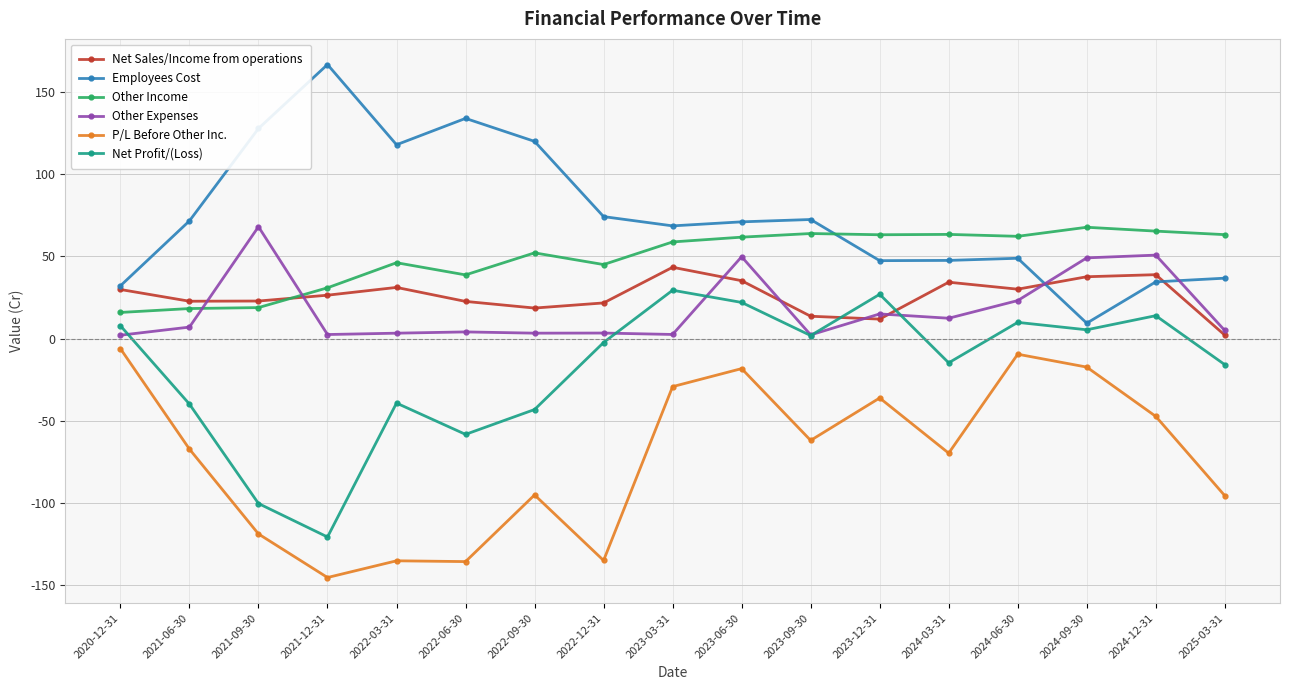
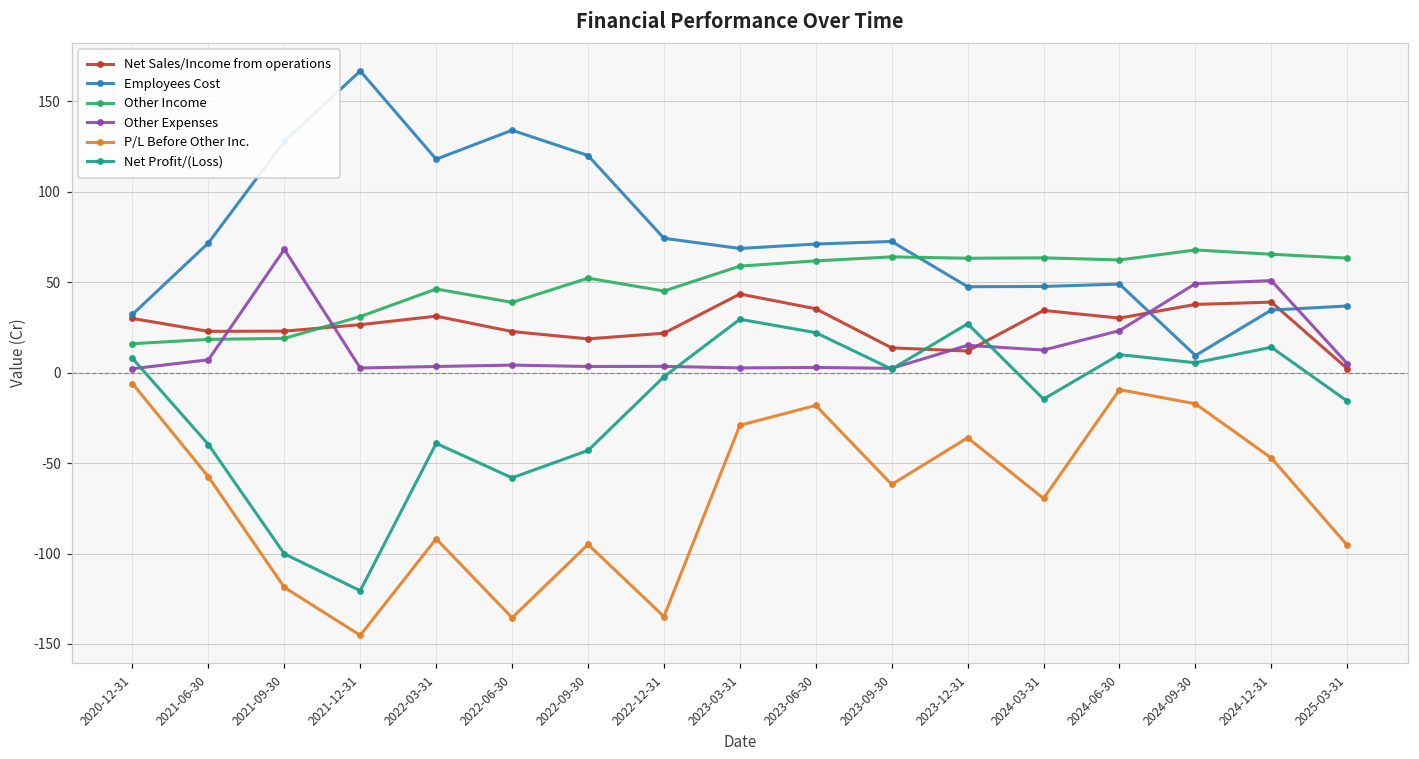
  {
    "Net Sales/Income from operations": {
      "2020-12-31": 30,
      "2021-06-30": 23,
      "2021-09-30": 23,
      "2021-12-31": 26,
      "2022-03-31": 31,
      "2022-06-30": 23,
      "2022-09-30": 19,
      "2022-12-31": 22,
      "2023-03-31": 43,
      "2023-06-30": 35,
      "2023-09-30": 14,
      "2023-12-31": 12,
      "2024-03-31": 34,
      "2024-06-30": 30,
      "2024-09-30": 38,
      "2024-12-31": 39,
      "2025-03-31": 2
    },
    "Employees Cost": {
      "2020-12-31": 32,
      "2021-06-30": 72,
      "2021-12-31": 167,
      "2022-03-31": 118,
      "2022-06-30": 134,
      "2022-09-30": 120,
      "2022-12-31": 74,
      "2023-03-31": 69,
      "2023-06-30": 71,
      "2023-09-30": 72,
      "2023-12-31": 47,
      "2024-03-31": 48,
      "2024-06-30": 49,
      "2024-09-30": 9,
      "2024-12-31": 35,
      "2025-03-31": 37
    },
    "Other Expenses": {
      "2020-12-31": 2,
      "2021-06-30": 7,
      "2021-09-30": 68,
      "2021-12-31": 3,
      "2022-03-31": 3,
      "2022-06-30": 4,
      "2022-09-30": 3,
      "2022-12-31": 3,
      "2023-03-31": 3,
-     "2023-06-30": 50,
+     "2023-06-30": 3,
      "2023-12-31": 15,
      "2024-03-31": 12,
      "2024-06-30": 23,
      "2024-09-30": 49,
      "2024-12-31": 51,
      "2025-03-31": 5
    },
    "P/L Before Other Inc.": {
      "2020-12-31": -6,
-     "2021-06-30": -67,
+     "2021-06-30": -58,
      "2021-09-30": -119,
      "2021-12-31": -145,
-     "2022-03-31": -135,
+     "2022-03-31": -92,
      "2022-06-30": -136,
      "2022-09-30": -95,
      "2022-12-31": -135,
      "2023-03-31": -29,
      "2023-06-30": -18,
      "2023-09-30": -62,
      "2023-12-31": -36,
      "2024-03-31": -70,
      "2024-06-30": -9,
      "2024-09-30": -17,
      "2024-12-31": -47,
      "2025-03-31": -95
    }
  }
